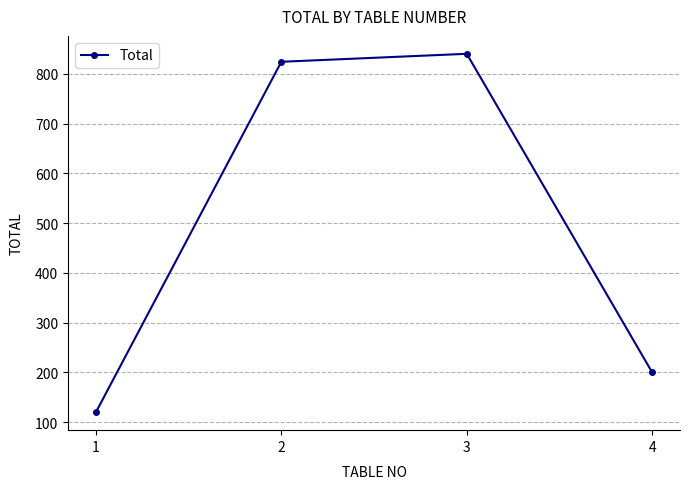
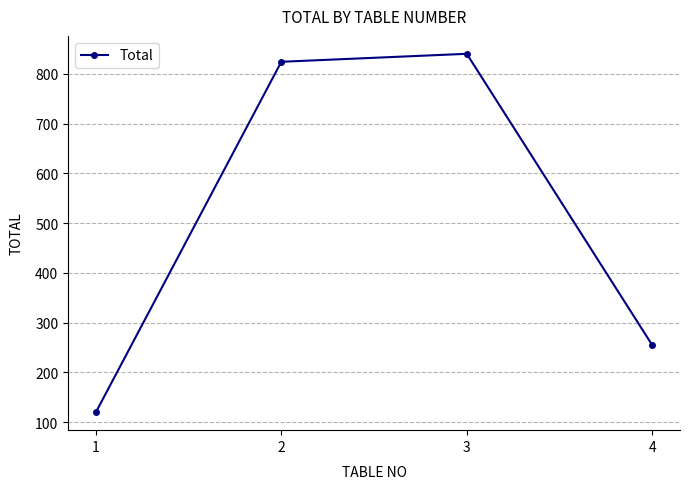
  {
    "1": 120,
    "2": 820,
    "3": 840,
-   "4": 200
+   "4": 260
  }
